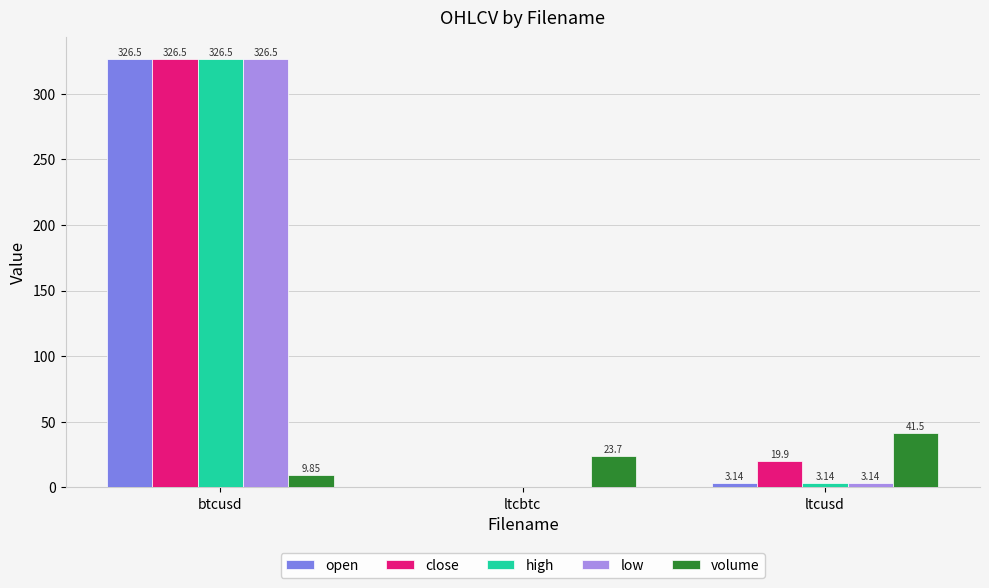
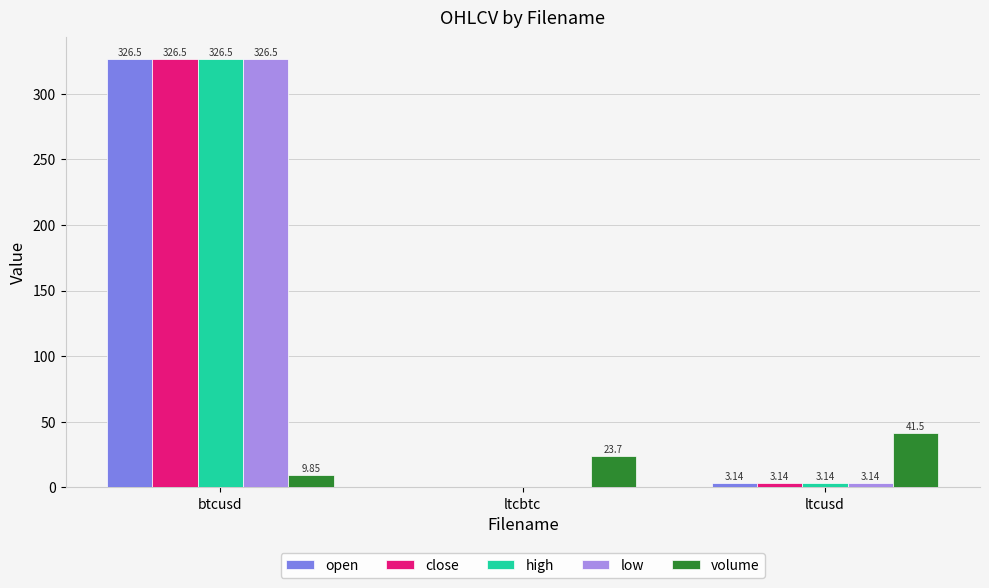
  {
    "close": {
      "btcusd": 326.5,
-     "ltcusd": 19.9
+     "ltcusd": 3.14
    },
    "high": {
      "btcusd": 326.5,
      "ltcusd": 3.14
    },
    "volume": {
      "btcusd": 9.85,
      "ltcbtc": 23.7,
      "ltcusd": 41.5
    }
  }
